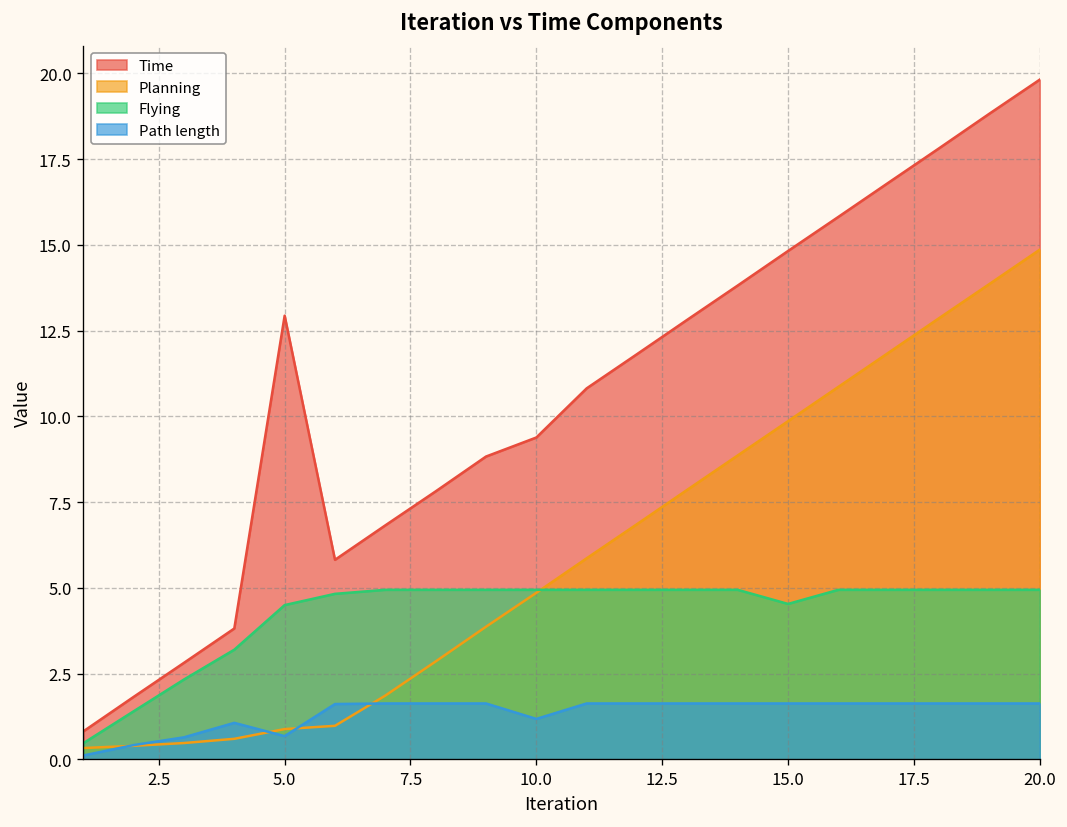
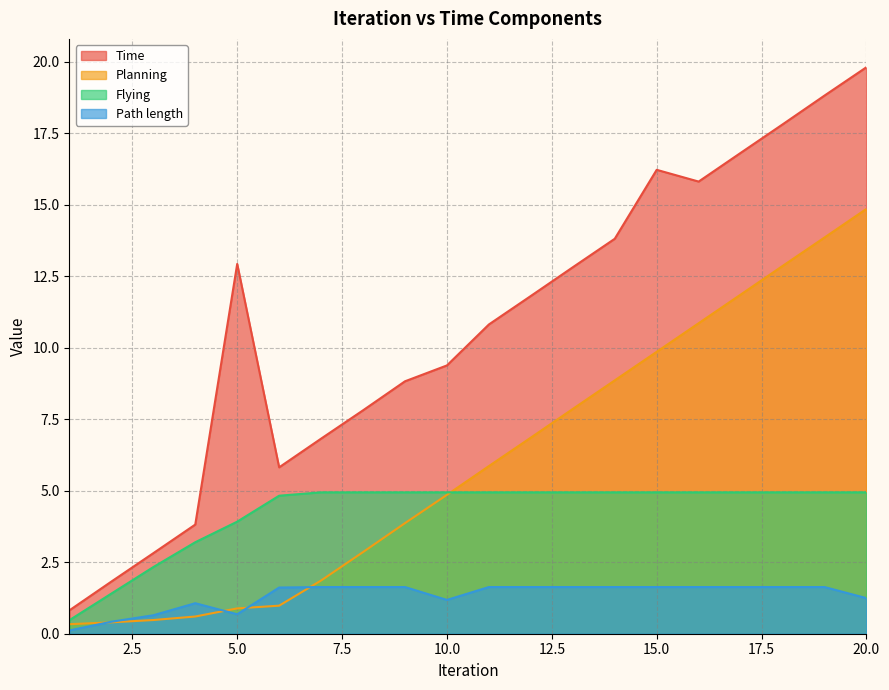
  {
    "Time": {
      "5.0": 12.9,
      "10.0": 9.4,
-     "15.0": 14.8,
+     "15.0": 16.2,
      "20.0": 19.8
    },
    "Planning": {
      "5.0": 0.9,
      "15.0": 9.9,
      "20.0": 14.9
    },
    "Flying": {
-     "5.0": 4.5,
-     "15.0": 4.5,
+     "5.0": 3.9,
+     "15.0": 4.9,
      "20.0": 4.9
    },
    "Path length": {
      "5.0": 0.7,
      "10.0": 1.2,
      "15.0": 1.6,
-     "20.0": 1.6
+     "20.0": 1.2
    }
  }
